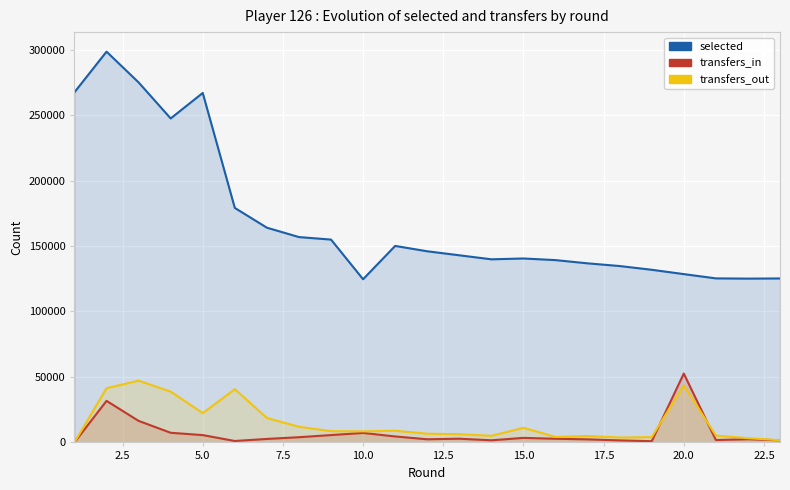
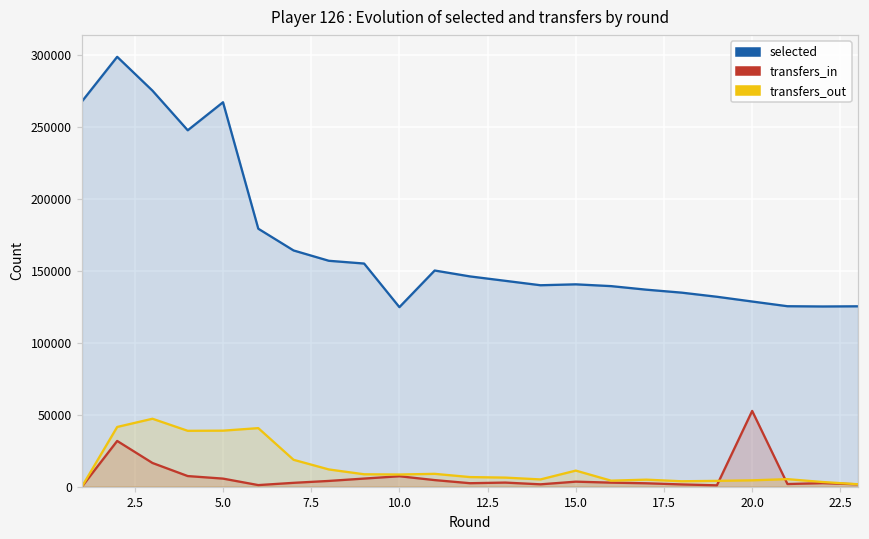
  {
    "selected": {
      "5.0": 267000,
      "10.0": 125000,
      "15.0": 140000,
      "20.0": 129000
    },
    "transfers_in": {
      "5.0": 6000,
      "15.0": 3000,
      "20.0": 53000
    },
    "transfers_out": {
-     "5.0": 22000,
+     "5.0": 39000,
      "15.0": 11000,
-     "20.0": 44000
+     "20.0": 4000
    }
  }
